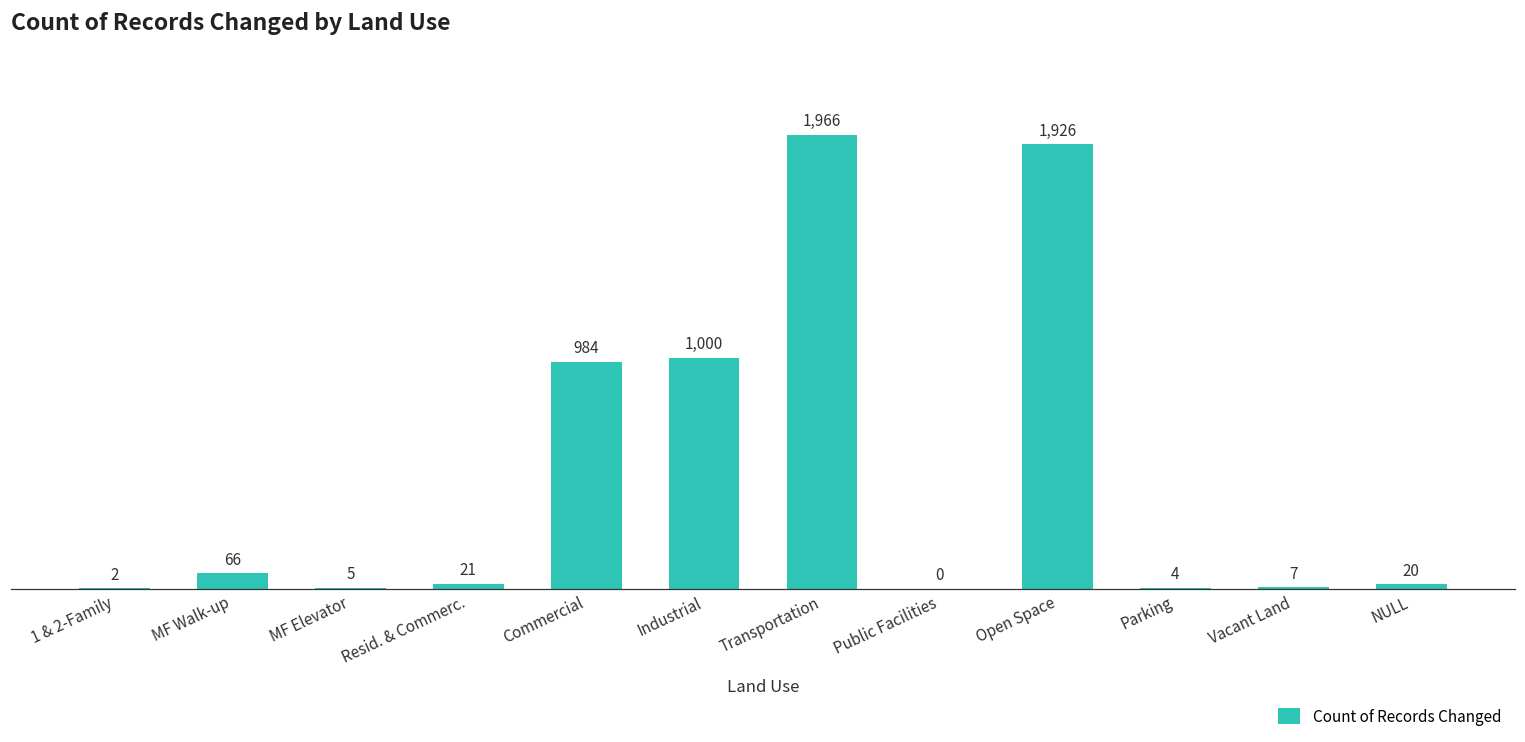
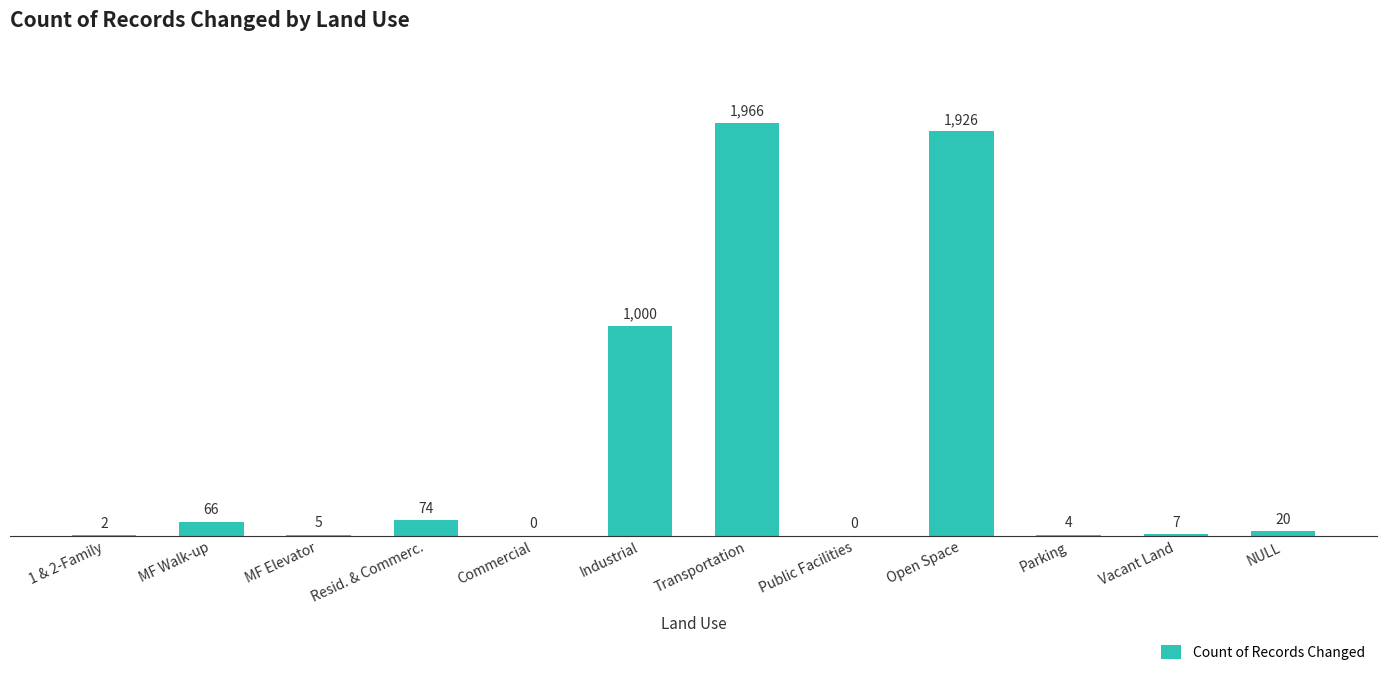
  {
    "1 & 2-Family": "2",
    "MF Walk-up": "66",
    "MF Elevator": "5",
-   "Resid. & Commerc.": "21",
-   "Commercial": "984",
+   "Resid. & Commerc.": "74",
+   "Commercial": "0",
    "Industrial": "1,000",
    "Transportation": "1,966",
    "Public Facilities": "0",
    "Open Space": "1,926",
    "Parking": "4",
    "Vacant Land": "7",
    "NULL": "20"
  }
